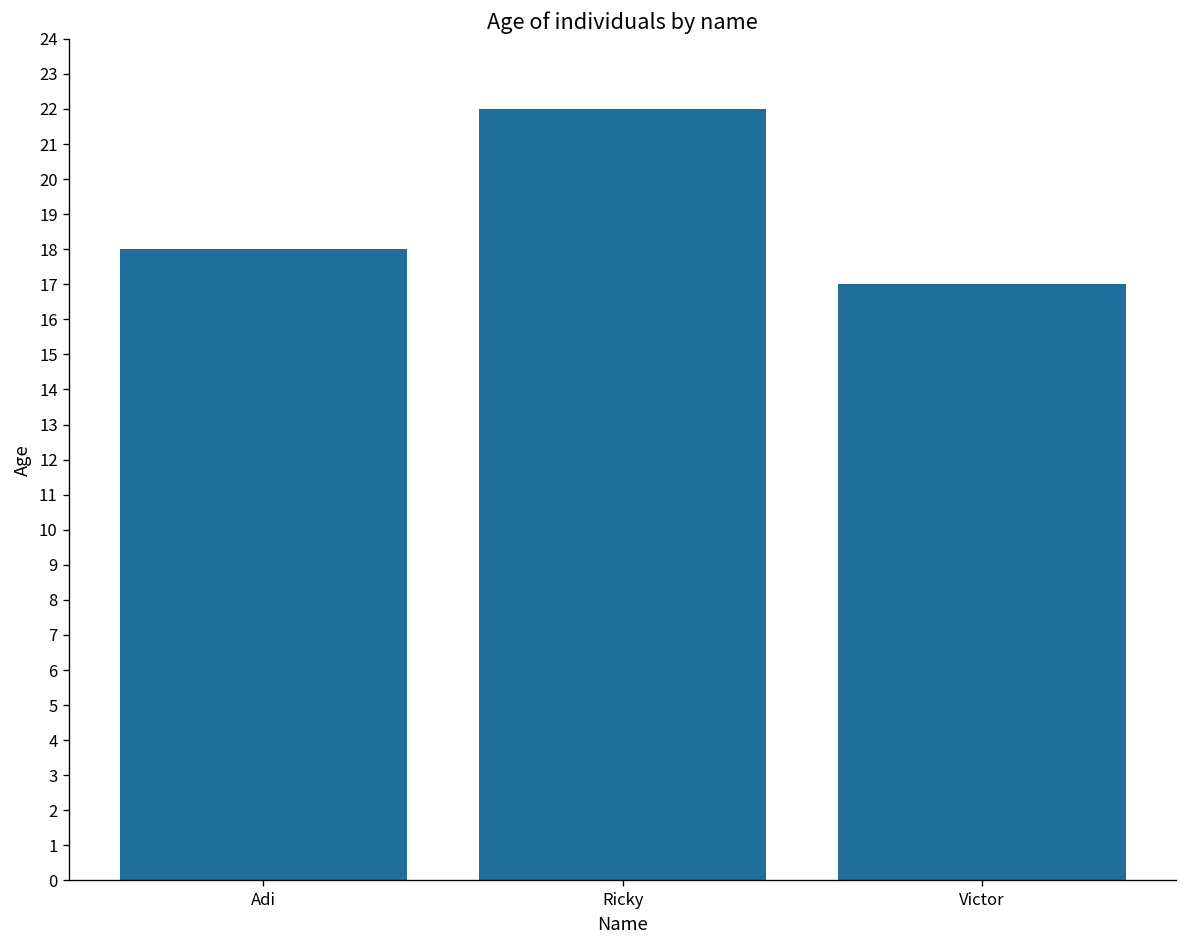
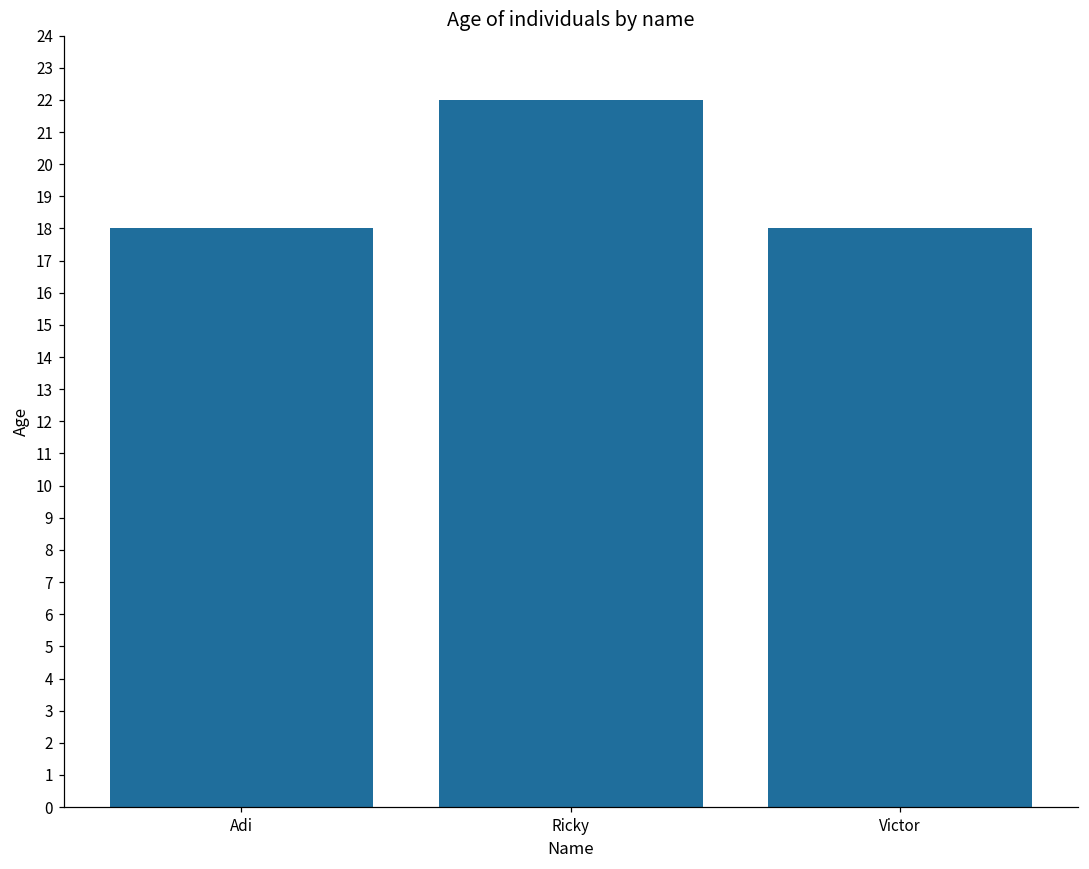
  {
    "Adi": 18,
    "Ricky": 22,
-   "Victor": 17
+   "Victor": 18
  }
